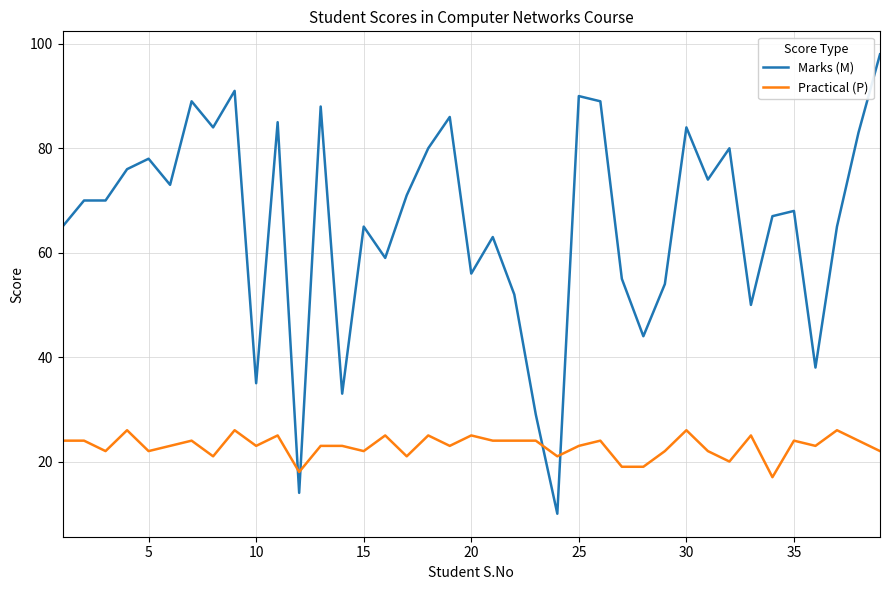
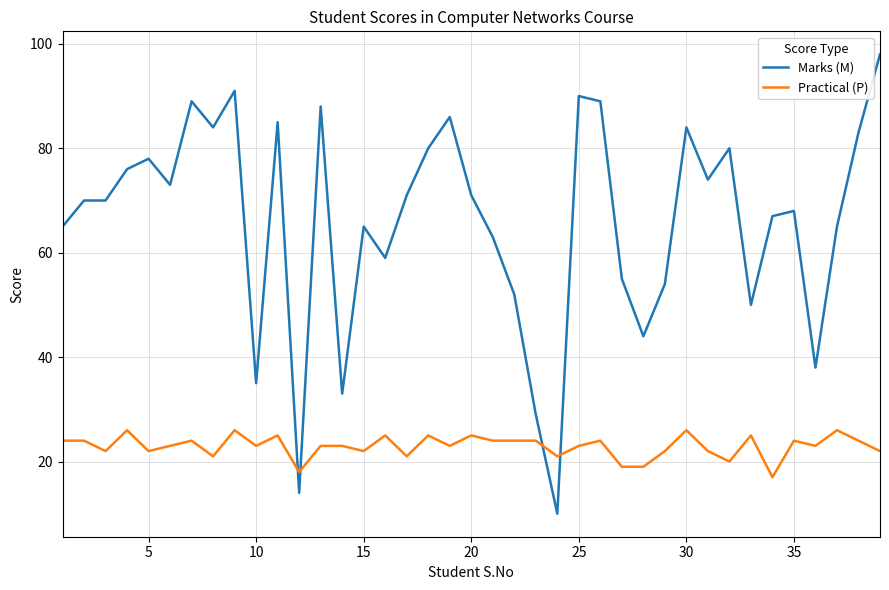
  {
    "Marks (M)": {
      "5": 78,
      "10": 35,
      "15": 65,
-     "20": 56,
+     "20": 71,
      "25": 90,
      "30": 84,
      "35": 68
    },
    "Practical (P)": {
      "5": 22,
      "10": 23,
      "15": 22,
      "20": 25,
      "25": 23,
      "30": 26,
      "35": 24
    }
  }
